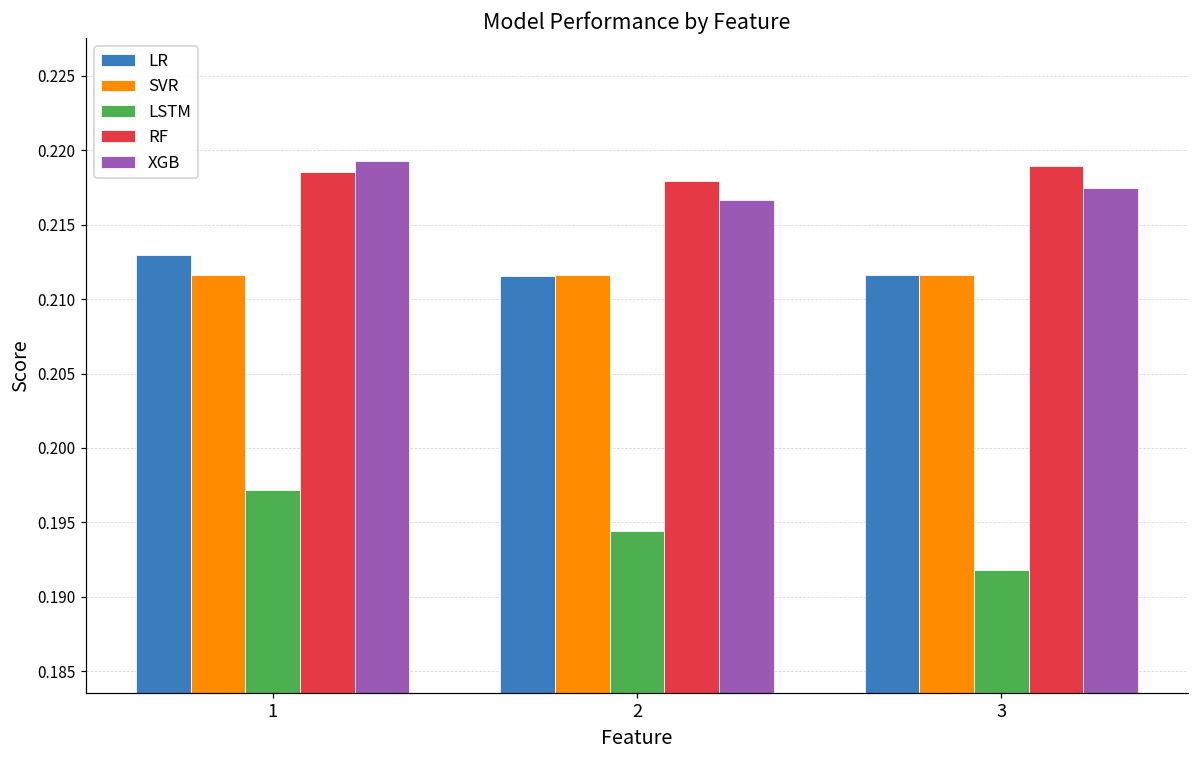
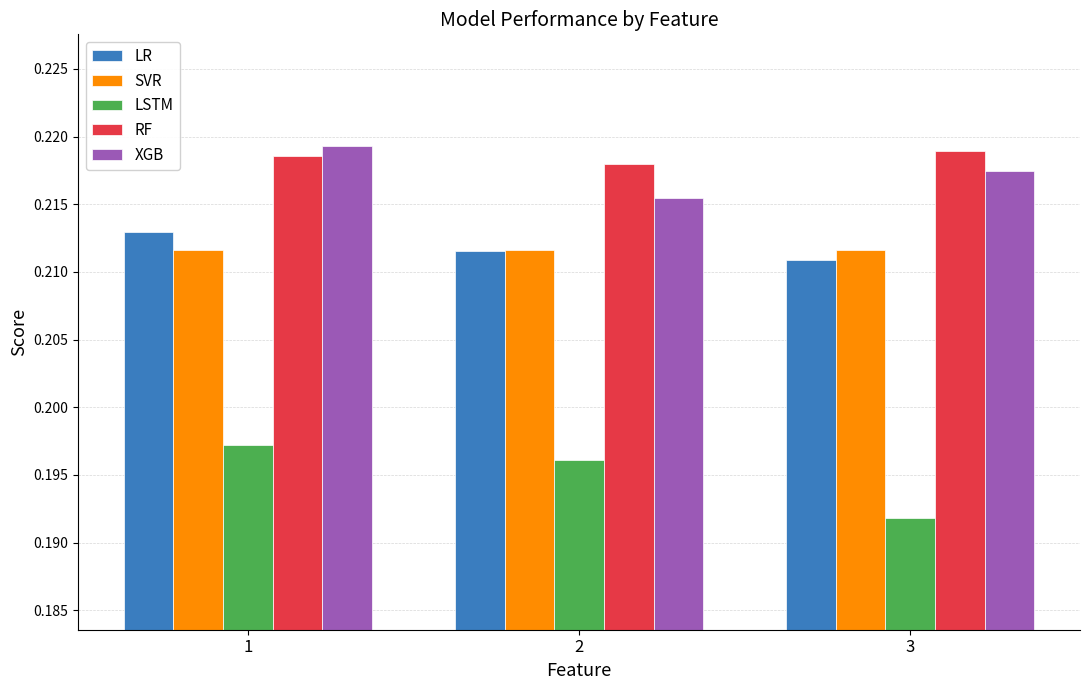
  {
    "LR": {
      "1": 0.2129,
      "2": 0.2116,
-     "3": 0.2116
+     "3": 0.2109
    },
    "SVR": {
      "1": 0.2116,
      "2": 0.2116,
      "3": 0.2116
    },
    "LSTM": {
      "1": 0.1972,
-     "2": 0.1944,
+     "2": 0.1961,
      "3": 0.1918
    },
    "RF": {
      "1": 0.2186,
      "2": 0.2180,
      "3": 0.2190
    },
    "XGB": {
      "1": 0.2193,
-     "2": 0.2167,
+     "2": 0.2155,
      "3": 0.2175
    }
  }
